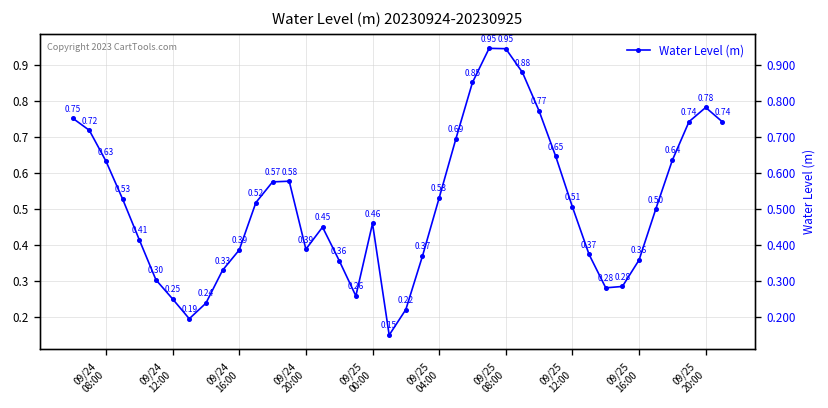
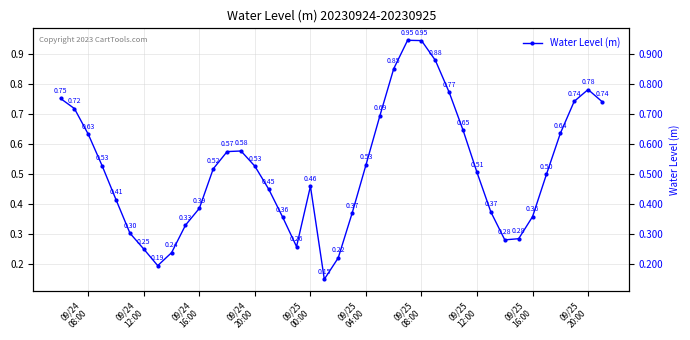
  {
    "09/24 08:00": 0.63,
    "09/24 12:00": 0.25,
    "09/24 16:00": 0.39,
-   "09/24 20:00": 0.39,
+   "09/24 20:00": 0.53,
    "09/25 00:00": 0.46,
    "09/25 04:00": 0.53,
    "09/25 08:00": 0.95,
    "09/25 12:00": 0.51,
    "09/25 16:00": 0.36,
    "09/25 20:00": 0.78
  }
